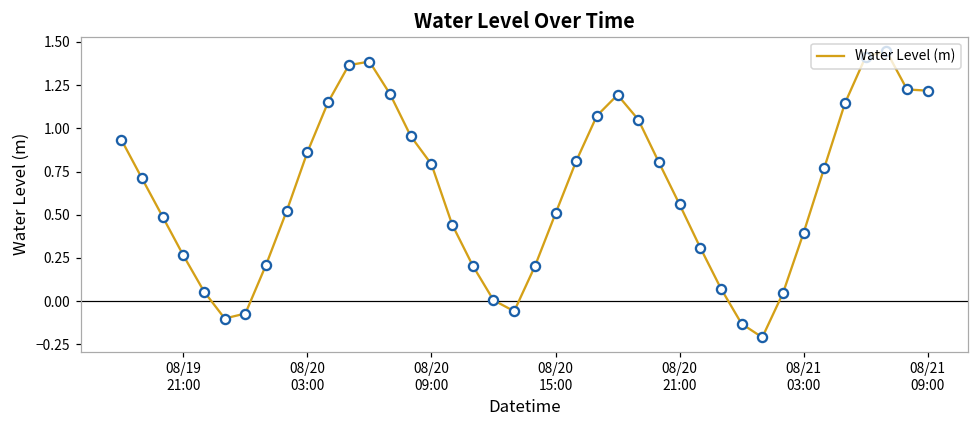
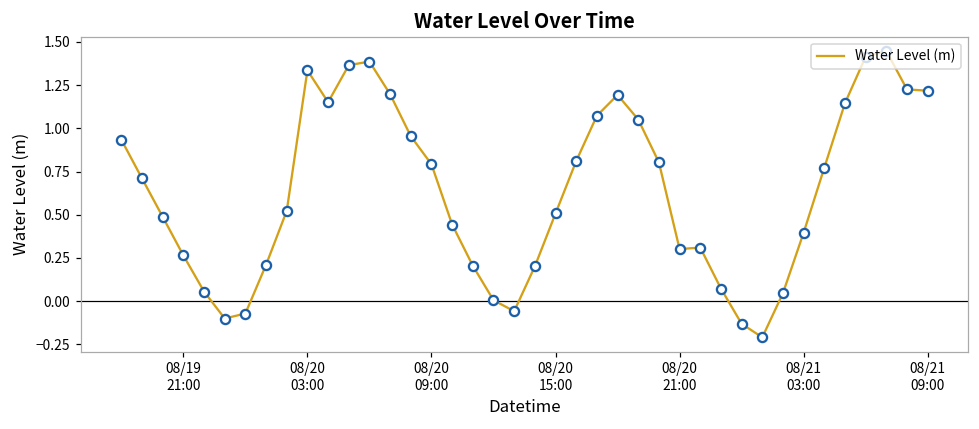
  {
    "08/19 21:00": 0.26,
-   "08/20 03:00": 0.86,
+   "08/20 03:00": 1.34,
    "08/20 09:00": 0.79,
    "08/20 15:00": 0.51,
-   "08/20 21:00": 0.56,
+   "08/20 21:00": 0.30,
    "08/21 03:00": 0.40,
    "08/21 09:00": 1.22
  }
